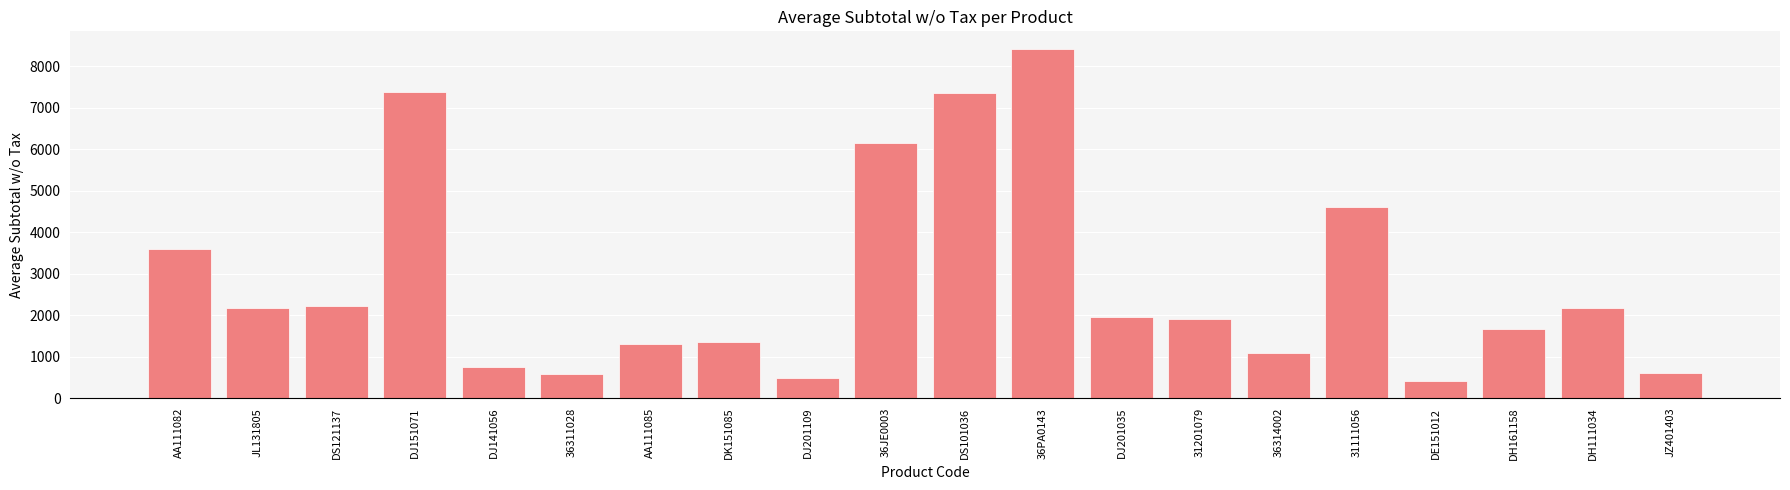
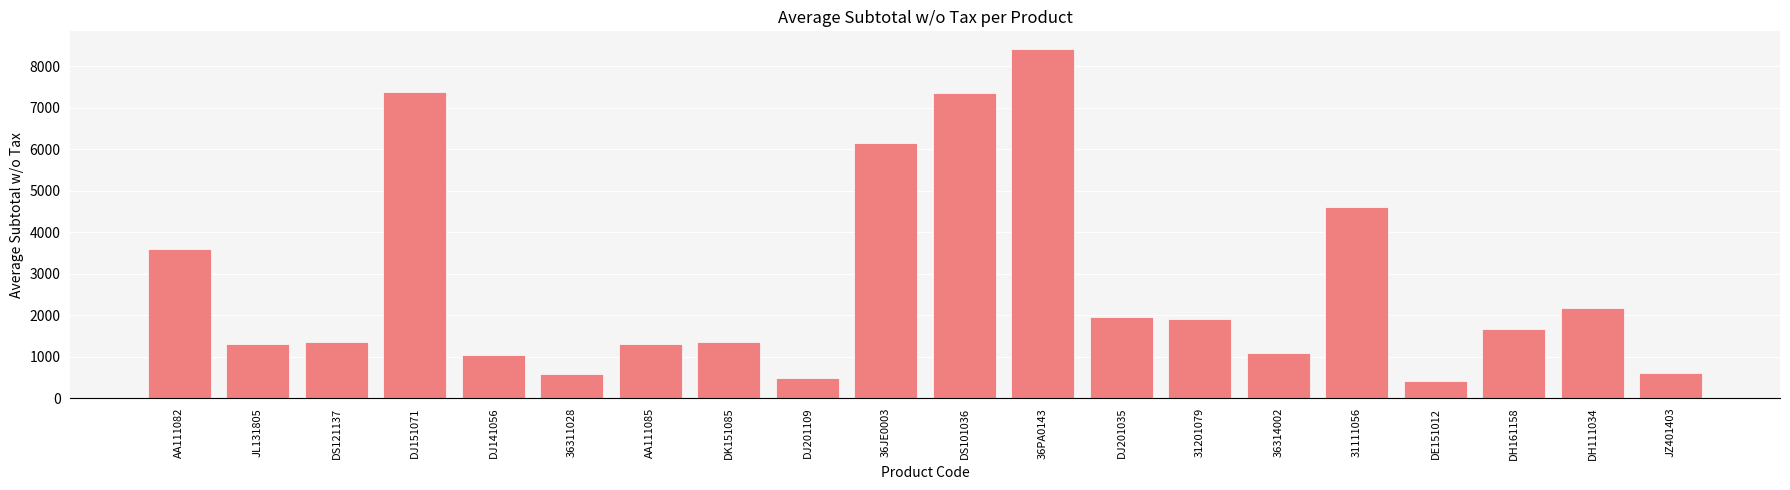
  {
    "AA111082": 3600,
-   "JL131805": 2200,
-   "DS121137": 2200,
+   "JL131805": 1300,
+   "DS121137": 1400,
    "DJ151071": 7400,
-   "DJ141056": 800,
+   "DJ141056": 1000,
    "36311028": 600,
    "AA111085": 1300,
    "DK151085": 1400,
    "DJ201109": 500,
    "36JE0003": 6100,
    "DS101036": 7400,
    "36PA0143": 8400,
    "DJ201035": 2000,
    "31201079": 1900,
    "36314002": 1100,
    "31111056": 4600,
    "DE151012": 400,
    "DH161158": 1700,
    "DH111034": 2200,
    "JZ401403": 600
  }
